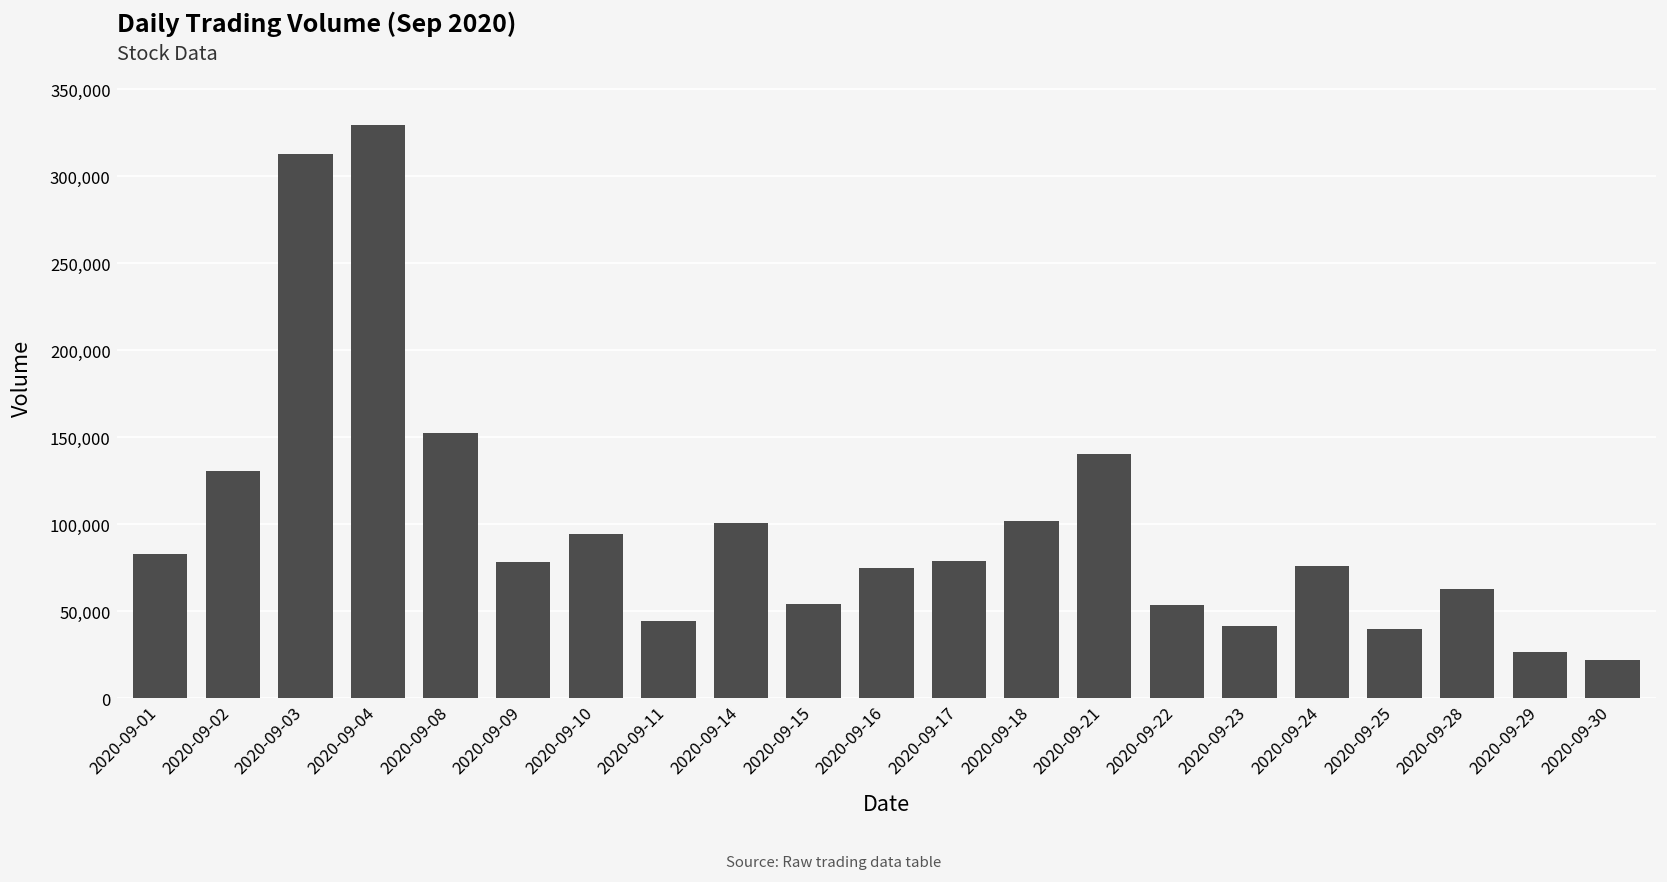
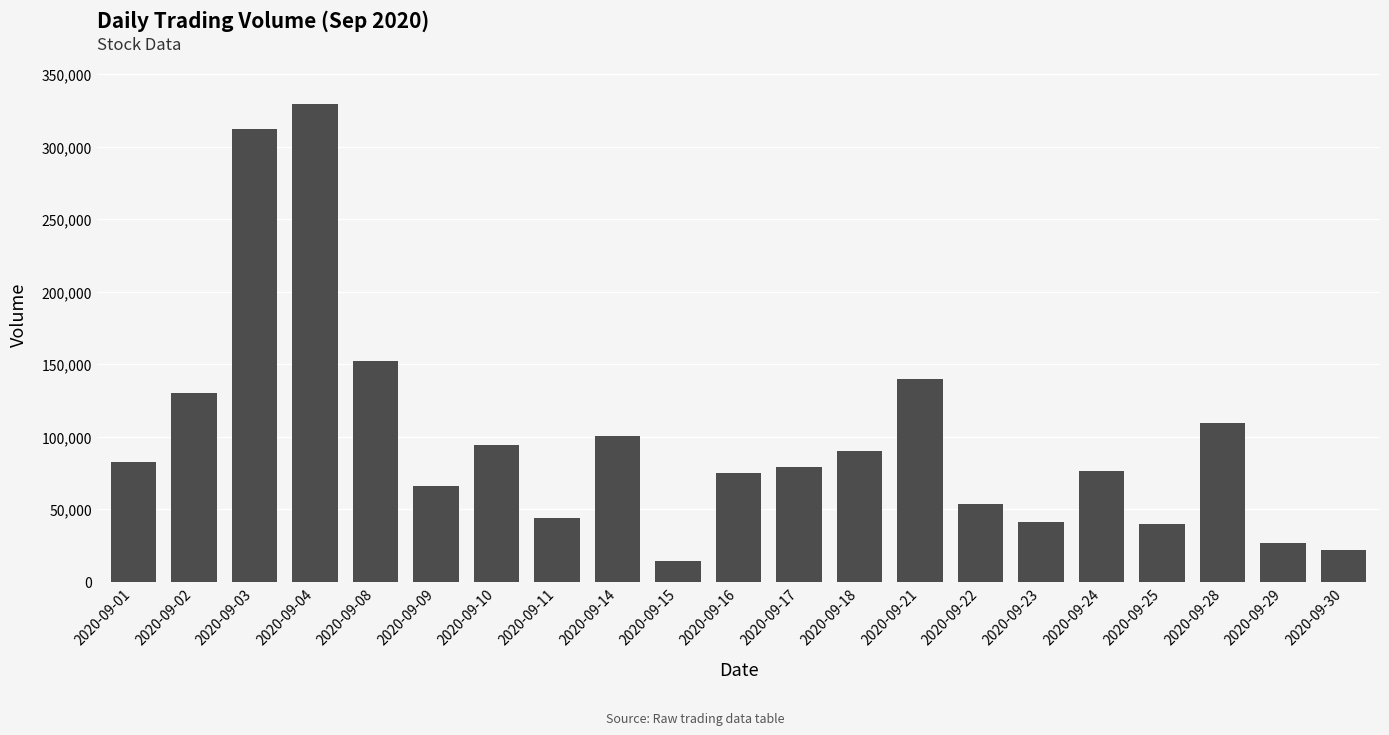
  {
    "2020-09-01": "83,000",
    "2020-09-02": "130,000",
    "2020-09-03": "313,000",
    "2020-09-04": "330,000",
    "2020-09-08": "153,000",
-   "2020-09-09": "78,000",
+   "2020-09-09": "66,000",
    "2020-09-10": "95,000",
    "2020-09-11": "44,000",
    "2020-09-14": "100,000",
-   "2020-09-15": "54,000",
+   "2020-09-15": "14,000",
    "2020-09-16": "75,000",
    "2020-09-17": "79,000",
-   "2020-09-18": "102,000",
+   "2020-09-18": "90,000",
    "2020-09-21": "140,000",
    "2020-09-22": "53,000",
    "2020-09-23": "41,000",
    "2020-09-24": "76,000",
    "2020-09-25": "40,000",
-   "2020-09-28": "63,000",
+   "2020-09-28": "109,000",
    "2020-09-29": "27,000",
    "2020-09-30": "22,000"
  }
